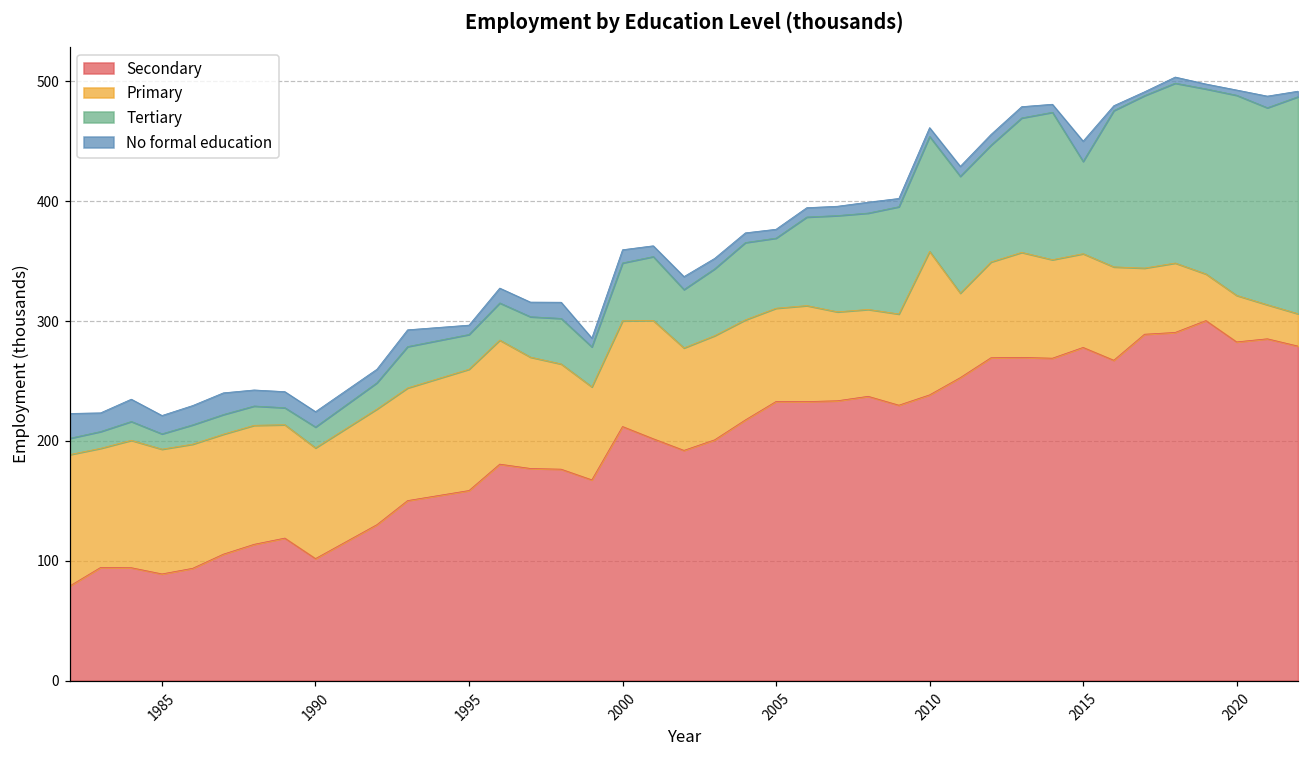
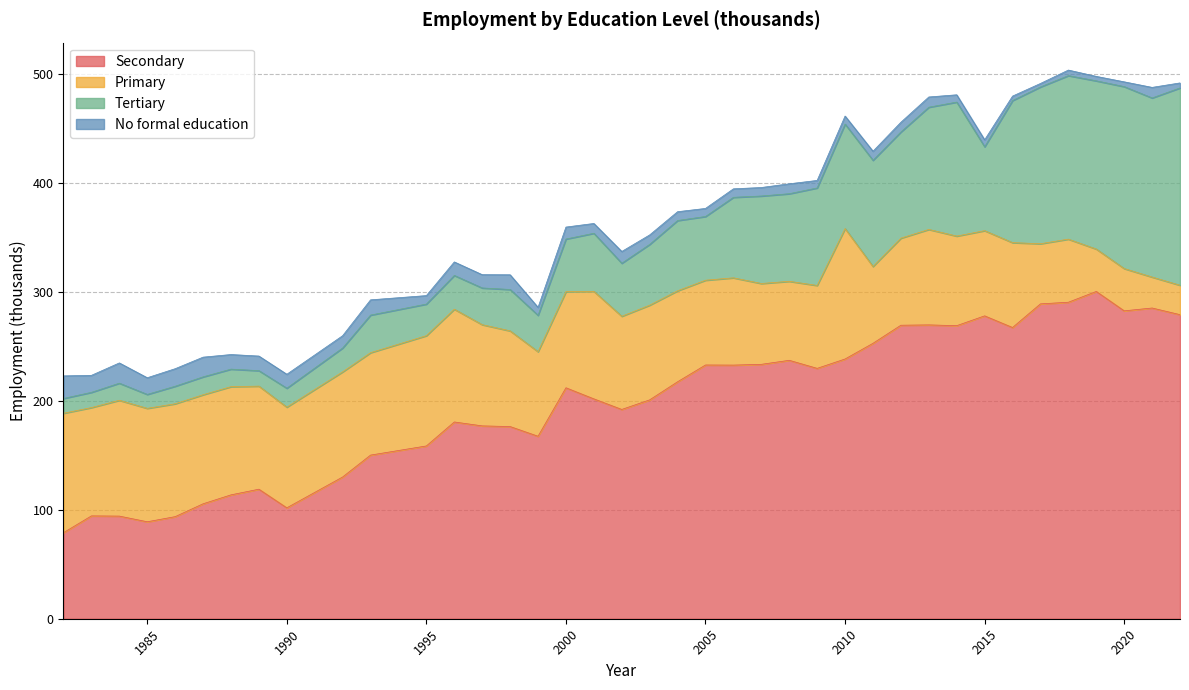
  {
    "Secondary": {
      "1985": 89,
      "1990": 102,
      "1995": 159,
      "2000": 212,
      "2005": 233,
      "2010": 238,
      "2015": 278,
      "2020": 283
    },
    "Primary": {
      "1985": 104,
      "1990": 92,
      "1995": 101,
      "2000": 88,
      "2005": 78,
      "2010": 120,
      "2015": 78,
      "2020": 39
    },
    "Tertiary": {
      "1985": 13,
      "1990": 17,
      "1995": 29,
      "2000": 48,
      "2005": 59,
      "2010": 96,
      "2015": 77,
      "2020": 167
    },
    "No formal education": {
      "1985": 15,
      "1990": 13,
      "1995": 8,
      "2000": 11,
      "2005": 7,
      "2010": 7,
-     "2015": 17,
+     "2015": 6,
      "2020": 4
    }
  }
